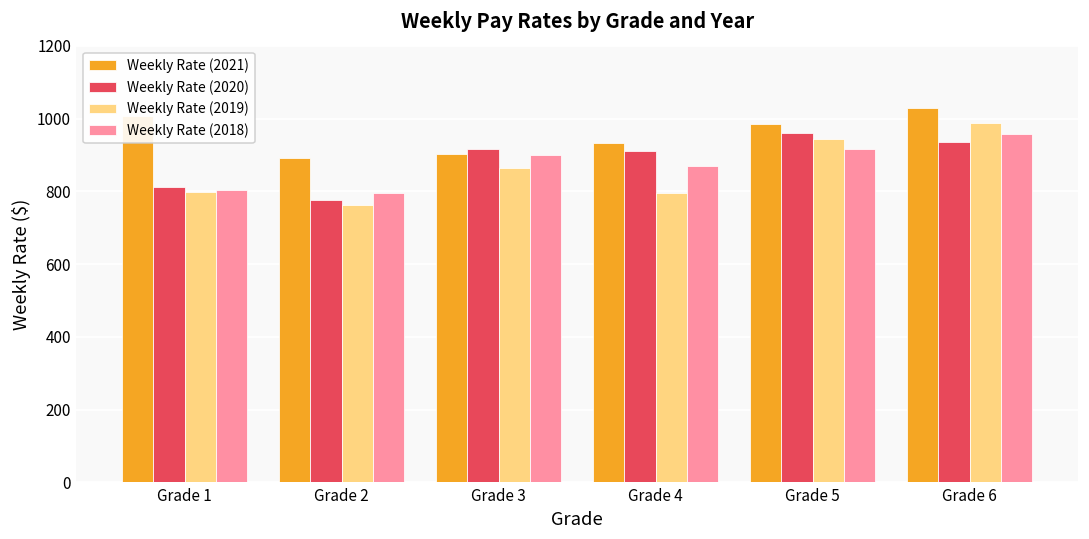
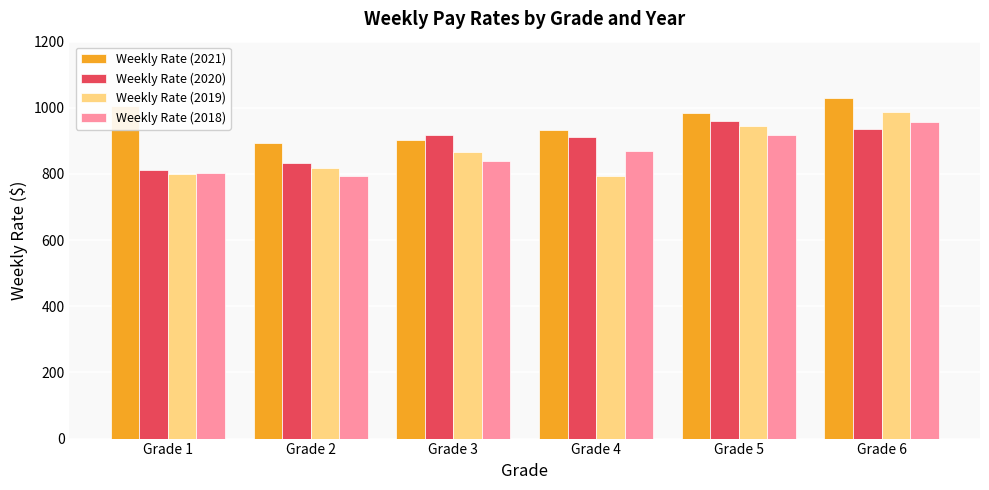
  {
    "Weekly Rate (2021)": {
      "Grade 2": 890,
      "Grade 3": 900,
      "Grade 4": 930,
      "Grade 5": 990,
      "Grade 6": 1030
    },
    "Weekly Rate (2020)": {
      "Grade 1": 810,
-     "Grade 2": 780,
+     "Grade 2": 830,
      "Grade 3": 920,
      "Grade 4": 910,
      "Grade 5": 960,
      "Grade 6": 930
    },
    "Weekly Rate (2019)": {
      "Grade 1": 800,
-     "Grade 2": 760,
+     "Grade 2": 820,
      "Grade 3": 870,
      "Grade 4": 800,
      "Grade 5": 950,
      "Grade 6": 990
    },
    "Weekly Rate (2018)": {
      "Grade 1": 800,
      "Grade 2": 790,
-     "Grade 3": 900,
+     "Grade 3": 840,
      "Grade 4": 870,
      "Grade 5": 920,
      "Grade 6": 960
    }
  }
